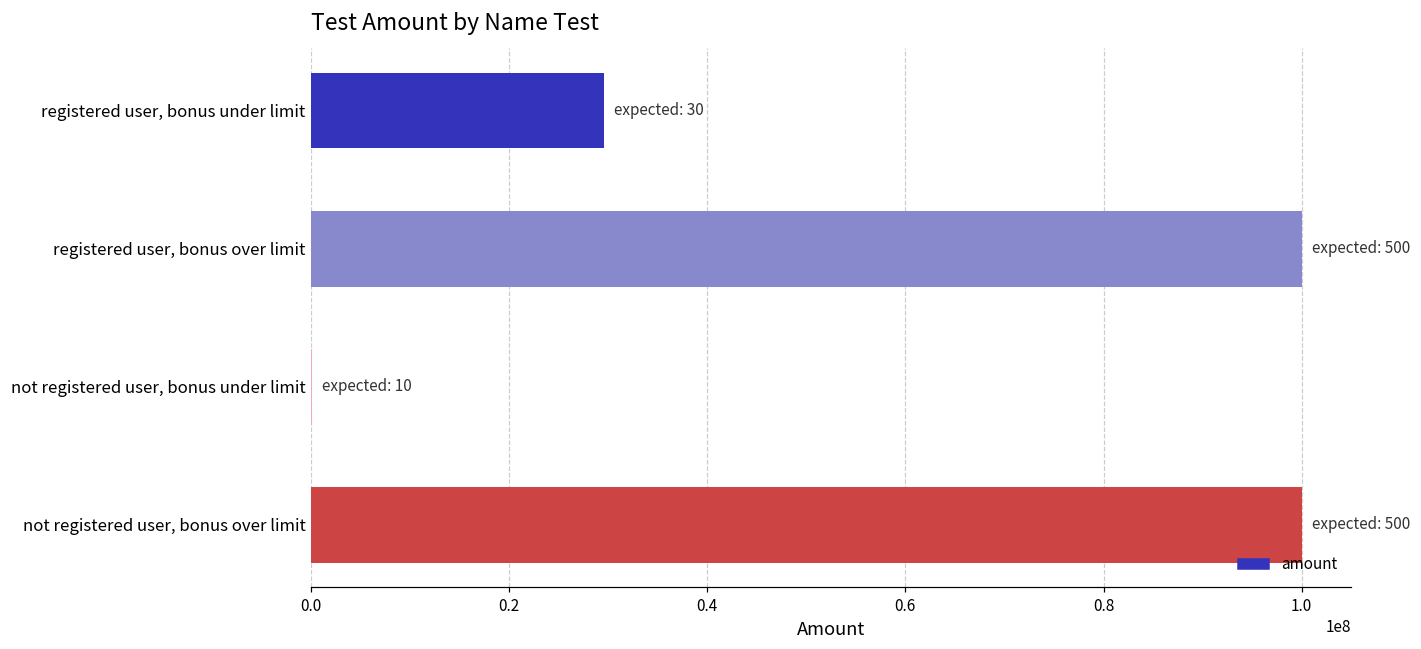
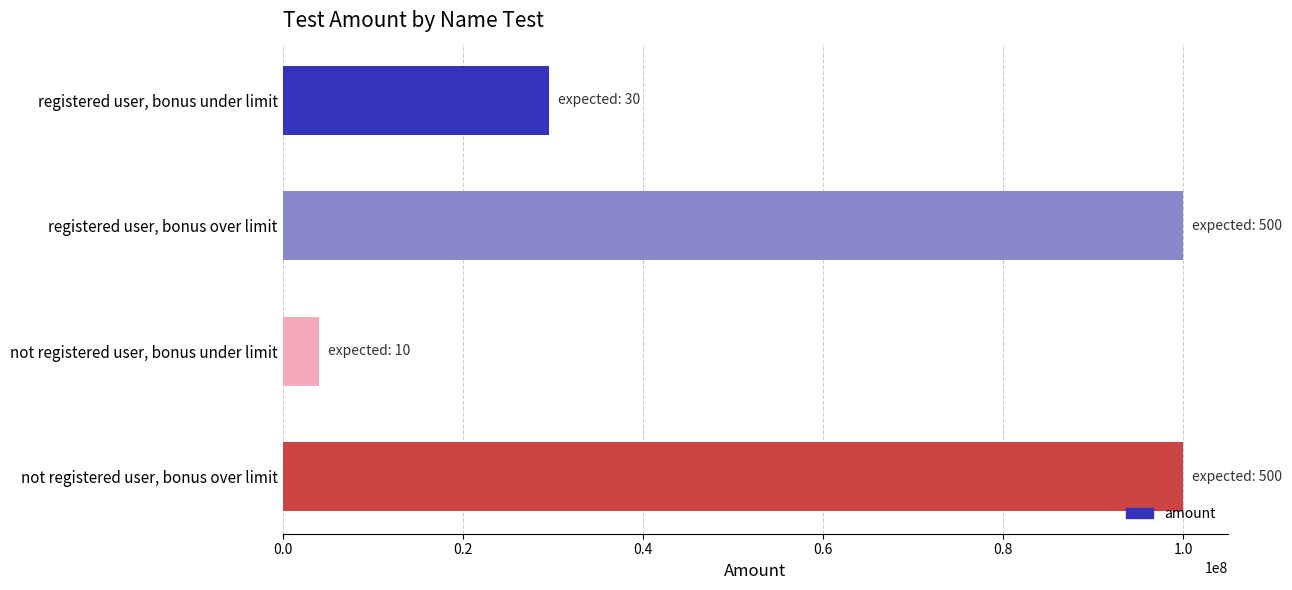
  {
-   "not registered user, bonus under limit": 0
+   "not registered user, bonus under limit": 4000000
  }
